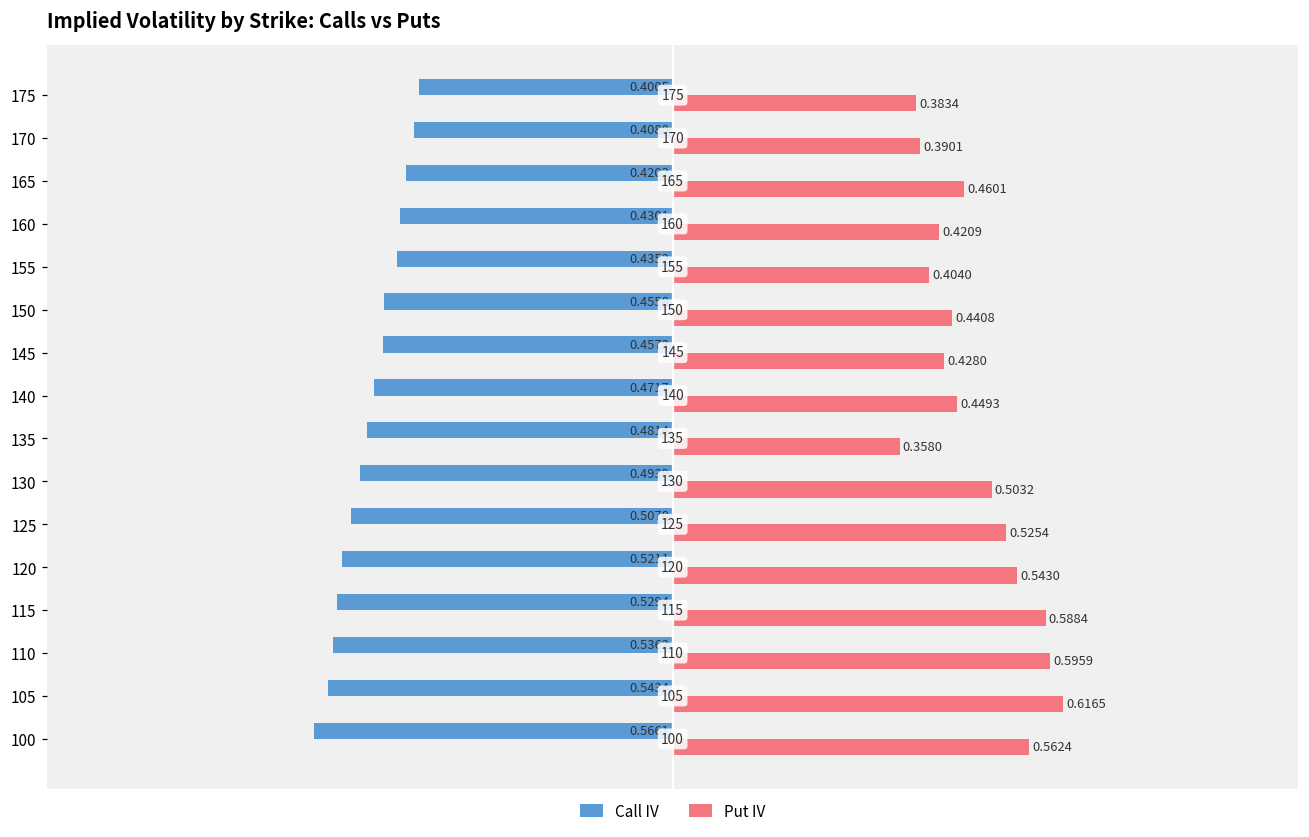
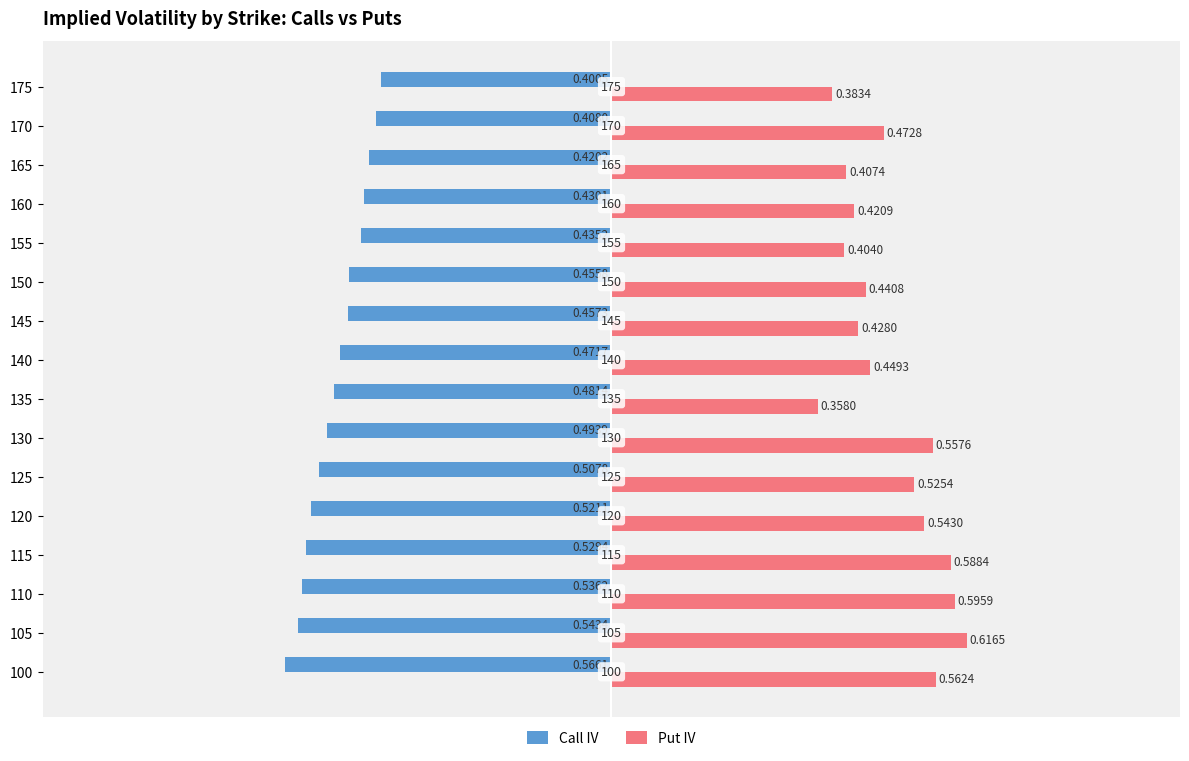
  {
    "Put IV": {
      "175": 0.3834,
-     "170": 0.3901,
-     "165": 0.4601,
+     "170": 0.4728,
+     "165": 0.4074,
      "160": 0.4209,
      "155": 0.4040,
      "150": 0.4408,
      "145": 0.4280,
      "140": 0.4493,
      "135": 0.3580,
-     "130": 0.5032,
+     "130": 0.5576,
      "125": 0.5254,
      "120": 0.5430,
      "115": 0.5884,
      "110": 0.5959,
      "105": 0.6165,
      "100": 0.5624
    }
  }
